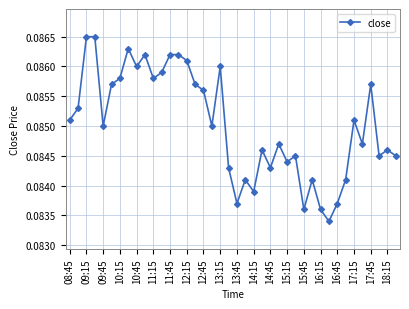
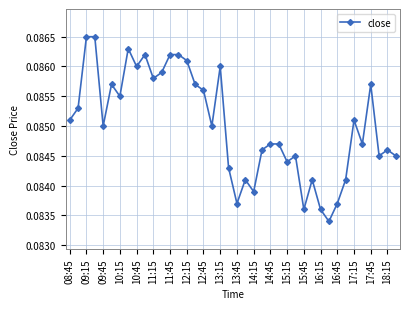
  {
    "08:45": 0.0851,
    "09:15": 0.0865,
    "09:45": 0.0850,
-   "10:15": 0.0858,
+   "10:15": 0.0855,
    "10:45": 0.0860,
    "11:15": 0.0858,
    "11:45": 0.0862,
    "12:15": 0.0861,
    "12:45": 0.0856,
    "13:15": 0.0860,
    "13:45": 0.0837,
    "14:15": 0.0839,
-   "14:45": 0.0843,
+   "14:45": 0.0847,
    "15:15": 0.0844,
    "15:45": 0.0836,
    "16:15": 0.0836,
    "16:45": 0.0837,
    "17:15": 0.0851,
    "17:45": 0.0857,
    "18:15": 0.0846
  }
